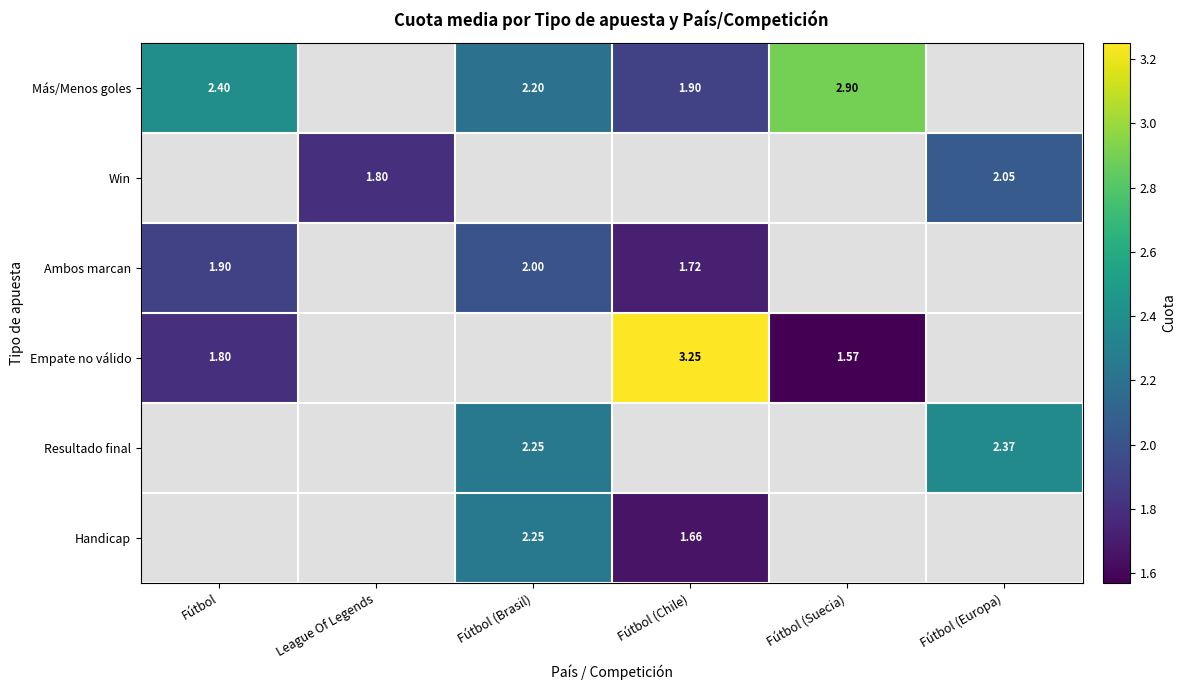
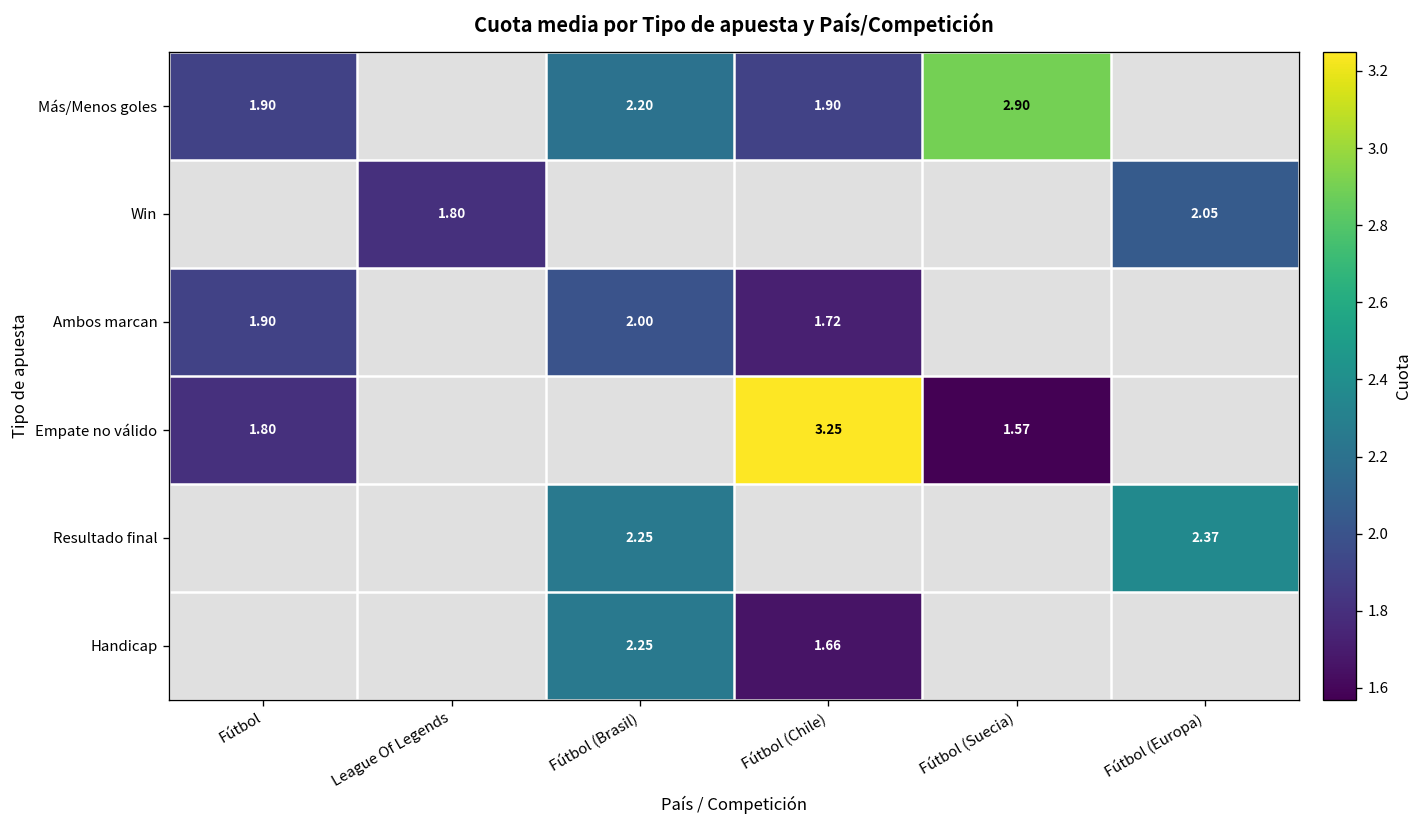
  {
    "Más/Menos goles": {
-     "Fútbol": 2.40,
+     "Fútbol": 1.90,
      "Fútbol (Brasil)": 2.20,
      "Fútbol (Chile)": 1.90,
      "Fútbol (Suecia)": 2.90
    },
    "Win": {
      "League Of Legends": 1.80,
      "Fútbol (Europa)": 2.05
    },
    "Ambos marcan": {
      "Fútbol": 1.90,
      "Fútbol (Brasil)": 2.00,
      "Fútbol (Chile)": 1.72
    },
    "Empate no válido": {
      "Fútbol": 1.80,
      "Fútbol (Chile)": 3.25,
      "Fútbol (Suecia)": 1.57
    },
    "Resultado final": {
      "Fútbol (Brasil)": 2.25,
      "Fútbol (Europa)": 2.37
    },
    "Handicap": {
      "Fútbol (Brasil)": 2.25,
      "Fútbol (Chile)": 1.66
    }
  }
